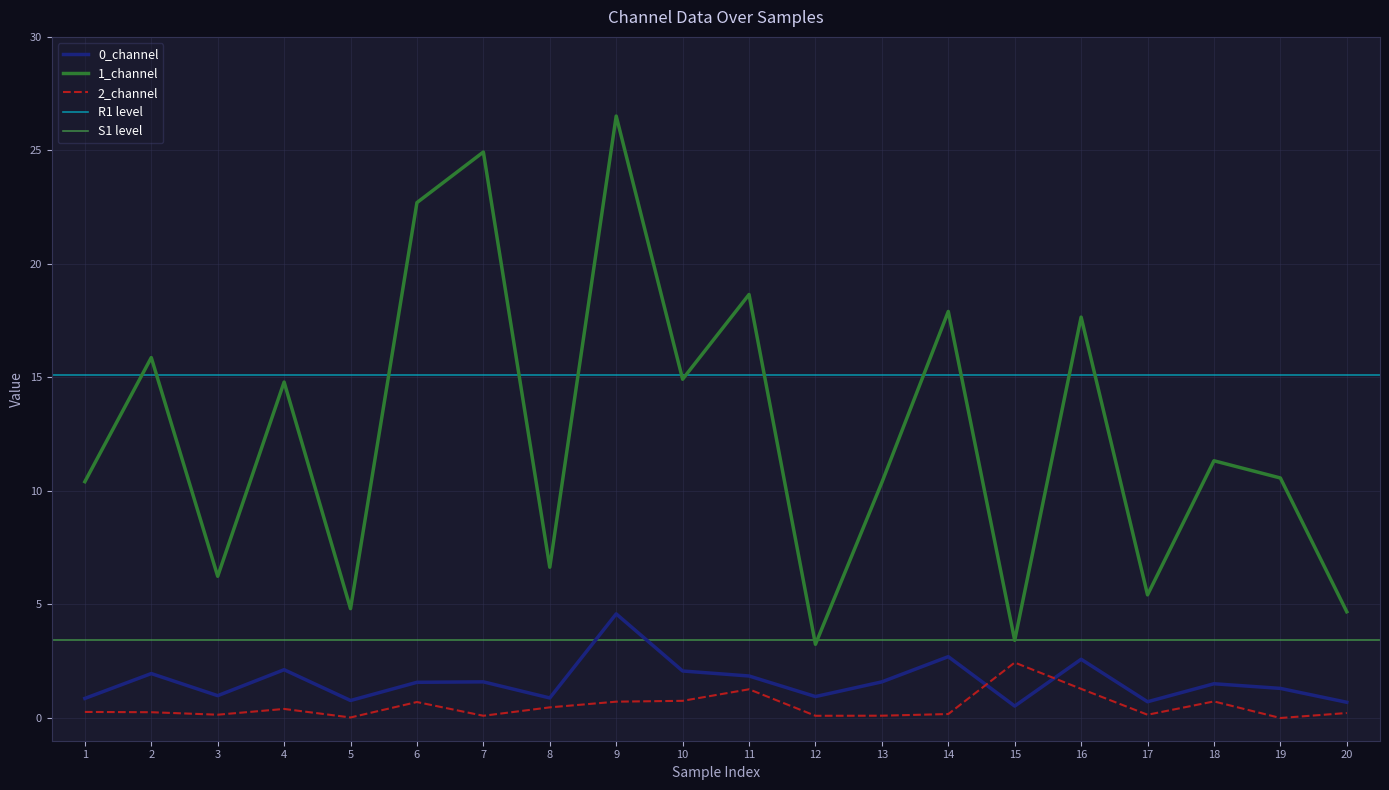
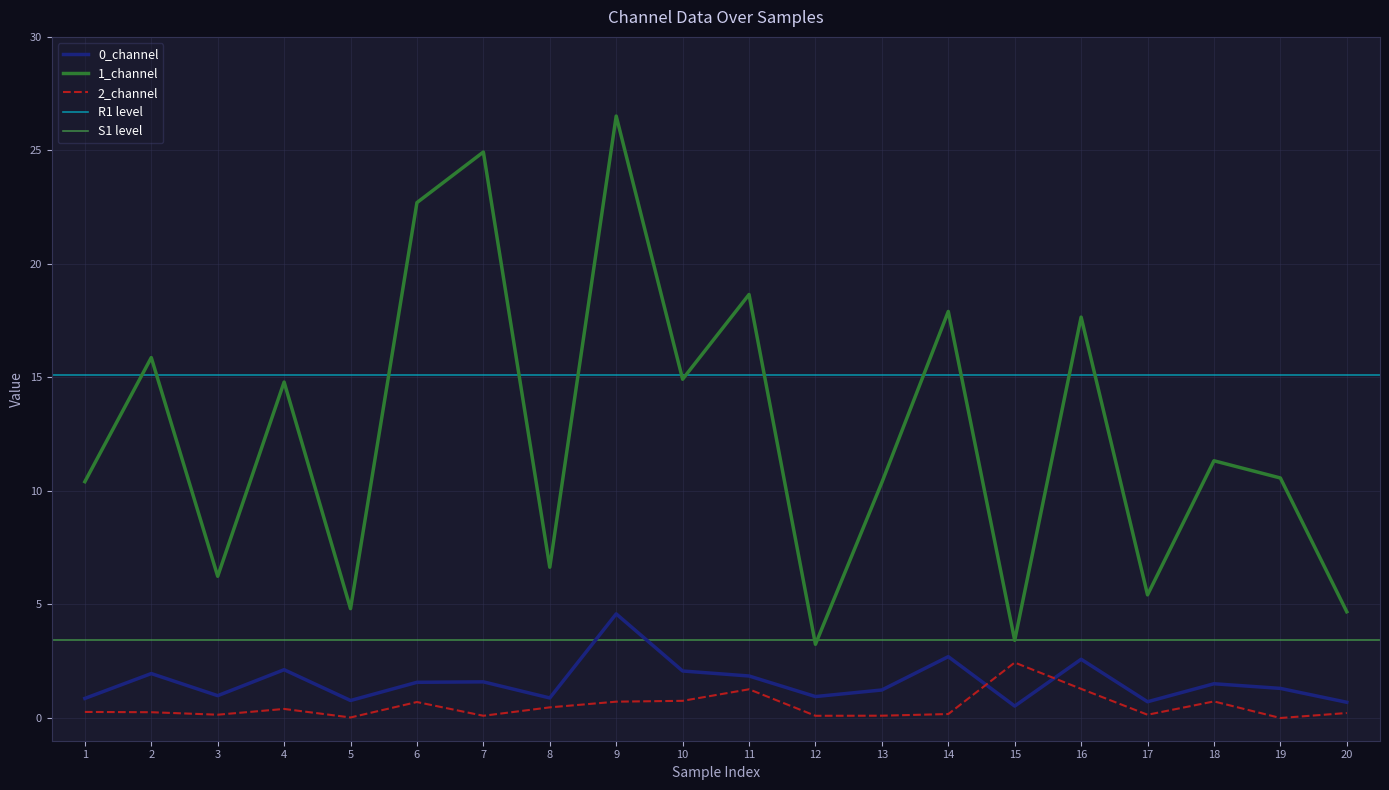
  {
    "0_channel": {
      "1": 0.9,
      "2": 2.0,
      "3": 1.0,
      "4": 2.1,
      "5": 0.8,
      "6": 1.6,
      "7": 1.6,
      "8": 0.9,
      "9": 4.6,
      "10": 2.1,
      "11": 1.9,
      "12": 0.9,
-     "13": 1.6,
+     "13": 1.2,
      "14": 2.7,
      "15": 0.5,
      "16": 2.6,
      "17": 0.7,
      "18": 1.5,
      "19": 1.3,
      "20": 0.7
    },
    "1_channel": {
      "1": 10.4,
      "2": 15.9,
      "3": 6.2,
      "4": 14.8,
      "5": 4.8,
      "6": 22.7,
      "7": 24.9,
      "8": 6.6,
      "9": 26.5,
      "10": 14.9,
      "11": 18.7,
      "12": 3.2,
      "13": 10.4,
      "14": 17.9,
      "15": 3.4,
      "16": 17.7,
      "17": 5.4,
      "18": 11.3,
      "19": 10.6,
      "20": 4.7
    },
    "2_channel": {
      "1": 0.3,
      "2": 0.3,
      "3": 0.1,
      "4": 0.4,
      "5": 0.0,
      "6": 0.7,
      "7": 0.1,
      "8": 0.5,
      "9": 0.7,
      "10": 0.8,
      "11": 1.3,
      "12": 0.1,
      "13": 0.1,
      "14": 0.2,
      "15": 2.4,
      "16": 1.3,
      "17": 0.1,
      "18": 0.7,
      "19": 0.0,
      "20": 0.2
    }
  }
